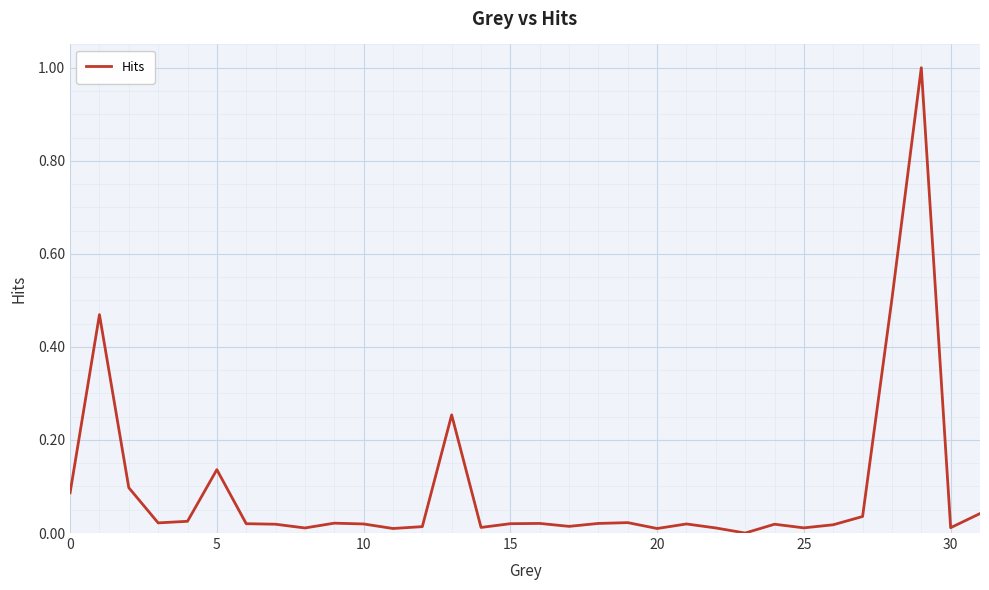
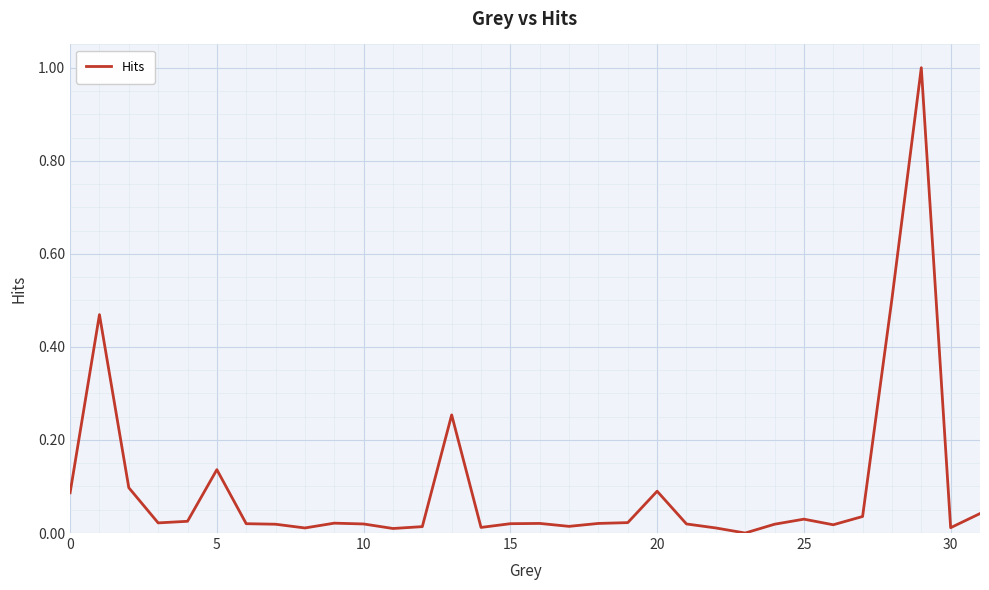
  {
    "0": 0.09,
    "5": 0.14,
    "10": 0.02,
    "15": 0.02,
-   "20": 0.01,
-   "25": 0.01,
+   "20": 0.09,
+   "25": 0.03,
    "30": 0.01
  }
